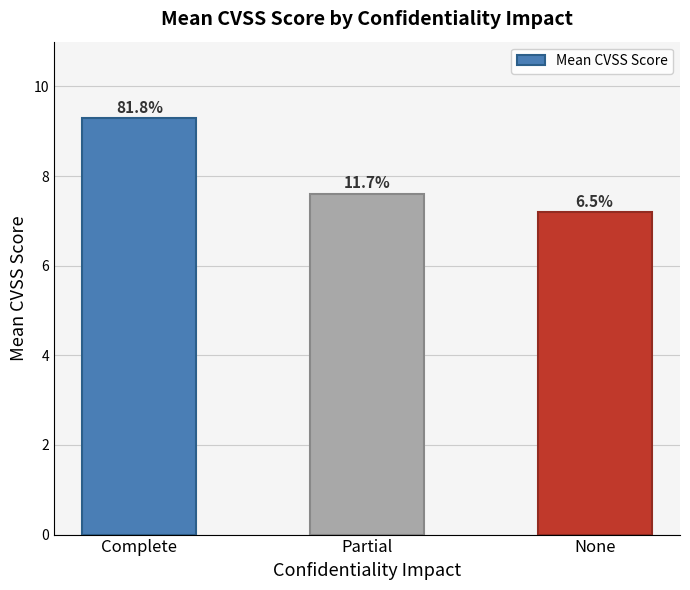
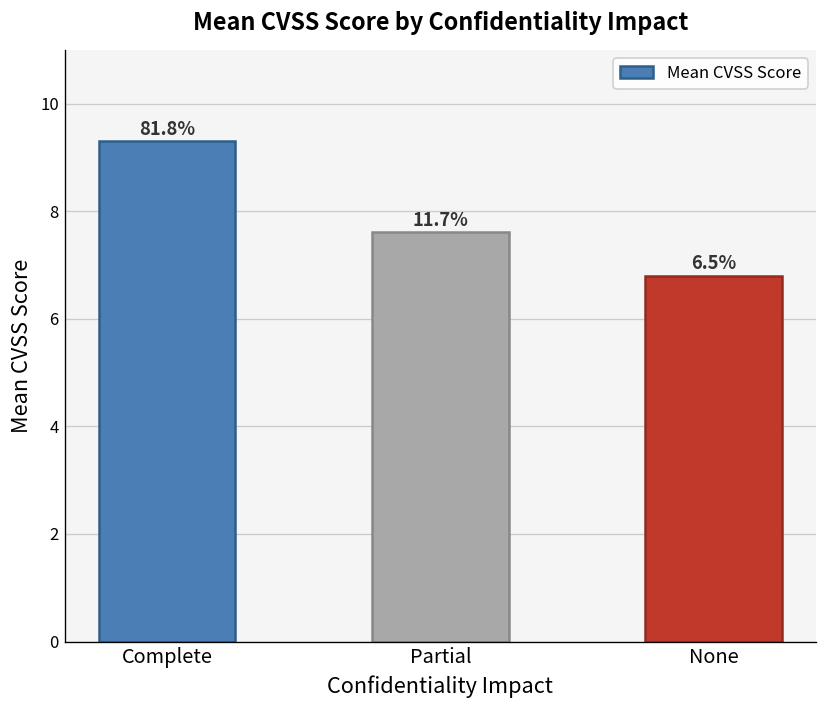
  {
-   "None": 7.2
+   "None": 6.8
  }
